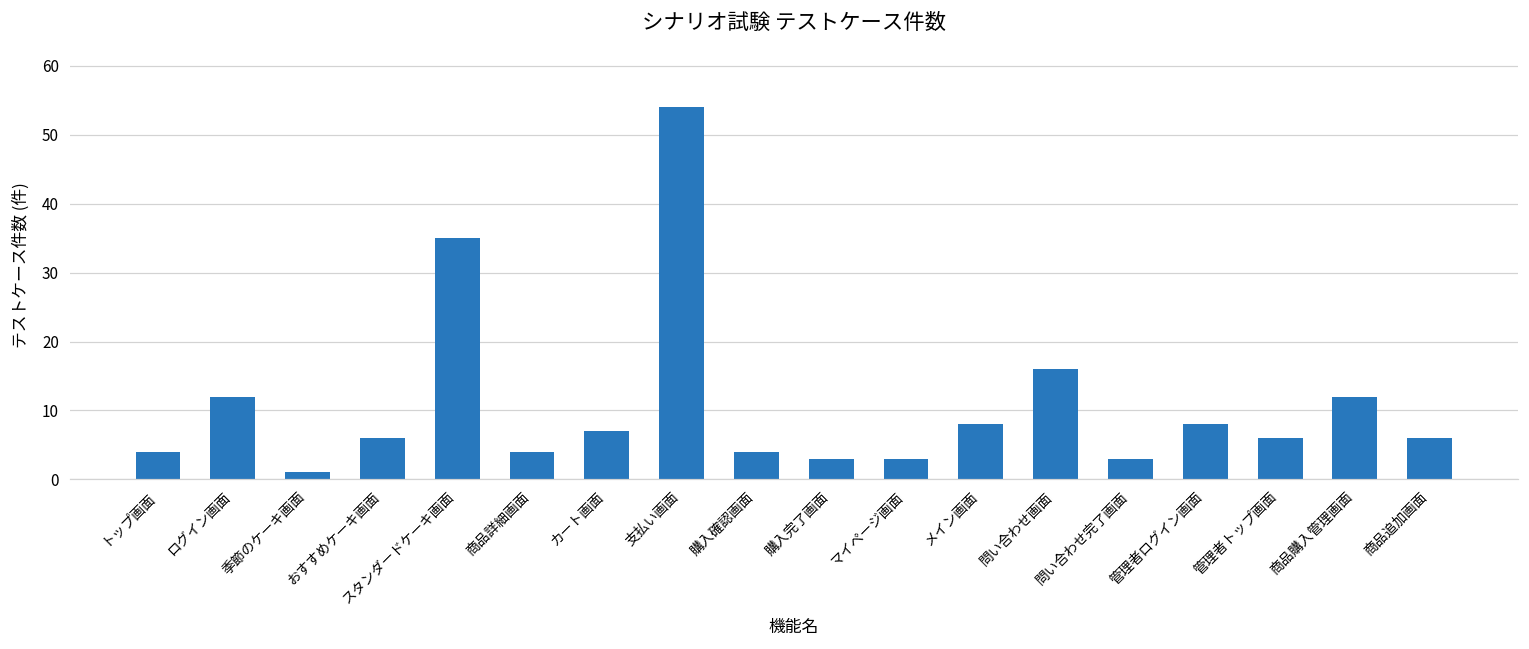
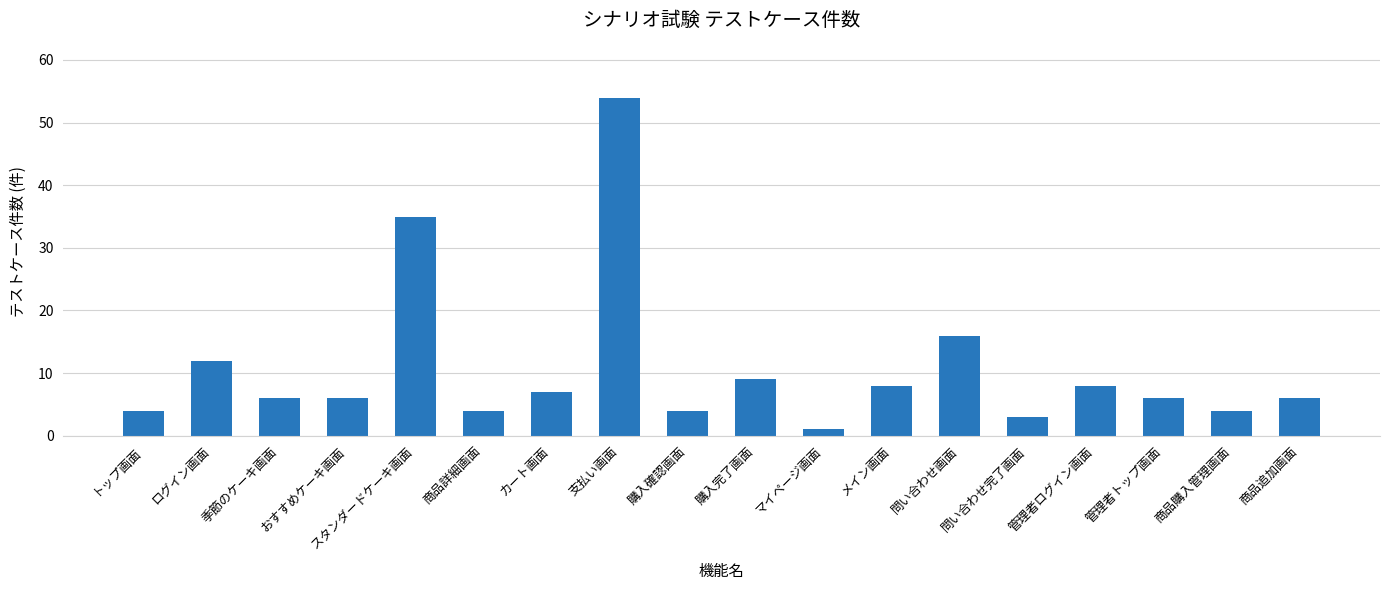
  {
    "トップ画面": 4,
    "ログイン画面": 12,
-   "季節のケーキ画面": 1,
+   "季節のケーキ画面": 6,
    "おすすめケーキ画面": 6,
    "スタンダードケーキ画面": 35,
    "商品詳細画面": 4,
    "カート画面": 7,
    "支払い画面": 54,
    "購入確認画面": 4,
-   "購入完了画面": 3,
-   "マイページ画面": 3,
+   "購入完了画面": 9,
+   "マイページ画面": 1,
    "メイン画面": 8,
    "問い合わせ画面": 16,
    "問い合わせ完了画面": 3,
    "管理者ログイン画面": 8,
    "管理者トップ画面": 6,
-   "商品購入管理画面": 12,
+   "商品購入管理画面": 4,
    "商品追加画面": 6
  }
